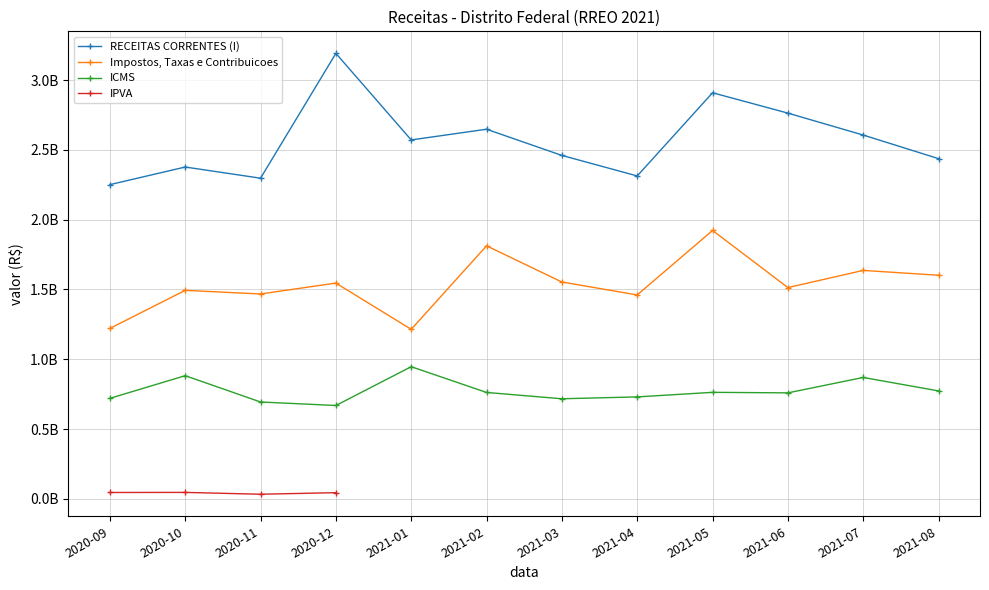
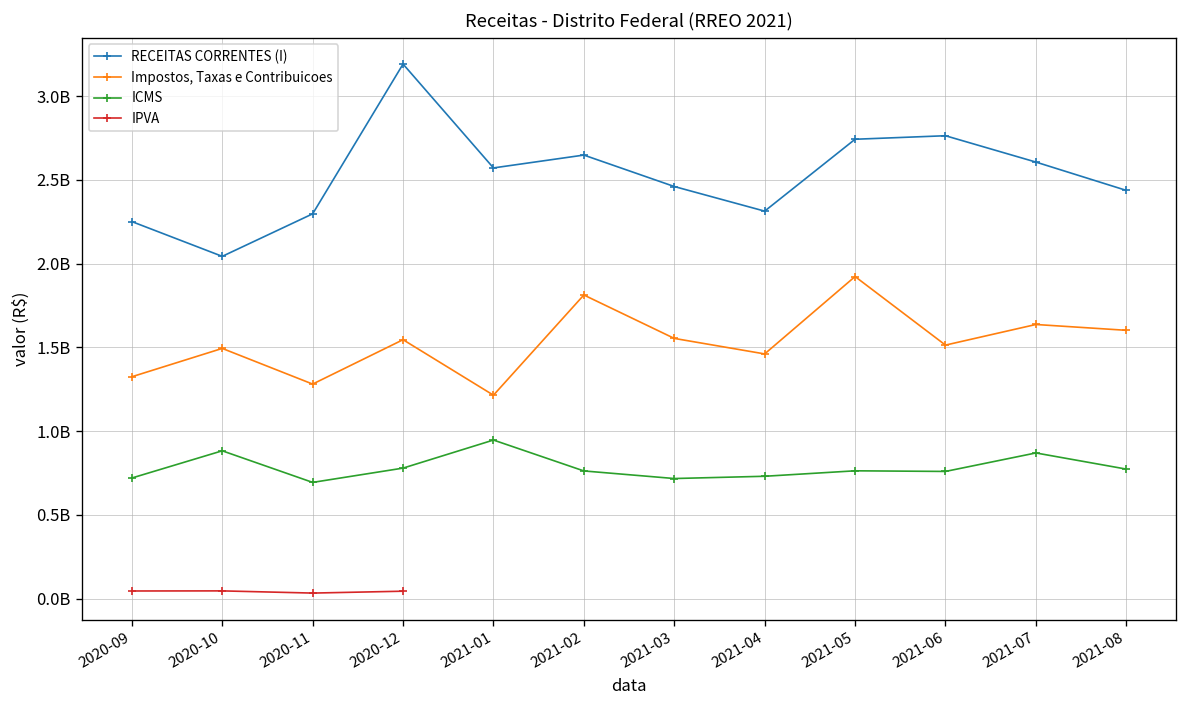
  {
    "RECEITAS CORRENTES (I)": {
      "2020-09": 2250000000,
-     "2020-10": 2380000000,
+     "2020-10": 2040000000,
      "2020-11": 2300000000,
      "2020-12": 3190000000,
      "2021-01": 2570000000,
      "2021-02": 2650000000,
      "2021-03": 2460000000,
      "2021-04": 2310000000,
-     "2021-05": 2910000000,
+     "2021-05": 2740000000,
      "2021-06": 2760000000,
      "2021-07": 2610000000,
      "2021-08": 2440000000
    },
    "Impostos, Taxas e Contribuicoes": {
-     "2020-09": 1220000000,
+     "2020-09": 1320000000,
      "2020-10": 1490000000,
-     "2020-11": 1470000000,
+     "2020-11": 1280000000,
      "2020-12": 1550000000,
      "2021-01": 1210000000,
      "2021-02": 1810000000,
      "2021-03": 1550000000,
      "2021-04": 1460000000,
      "2021-05": 1920000000,
      "2021-06": 1510000000,
      "2021-07": 1640000000,
      "2021-08": 1600000000
    },
    "ICMS": {
      "2020-09": 720000000,
      "2020-10": 880000000,
      "2020-11": 690000000,
-     "2020-12": 670000000,
+     "2020-12": 780000000,
      "2021-01": 950000000,
      "2021-02": 760000000,
      "2021-03": 720000000,
      "2021-04": 730000000,
      "2021-05": 760000000,
      "2021-06": 760000000,
      "2021-07": 870000000,
      "2021-08": 770000000
    },
    "IPVA": {
      "2020-09": 50000000,
      "2020-10": 50000000,
      "2020-11": 30000000,
      "2020-12": 40000000
    }
  }
